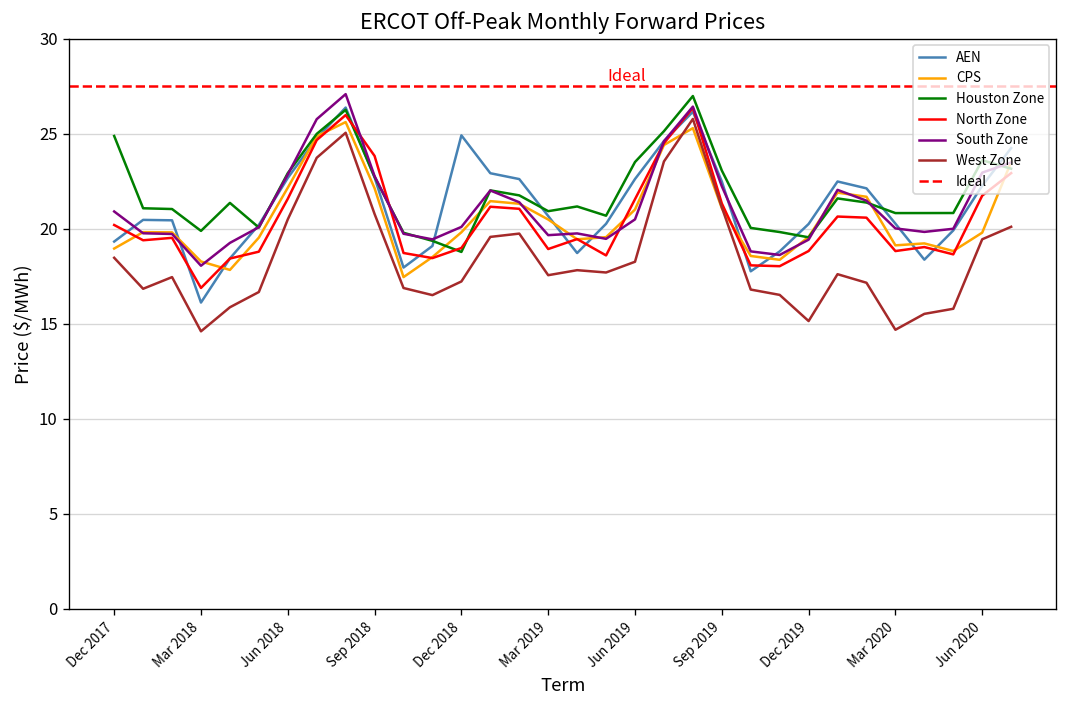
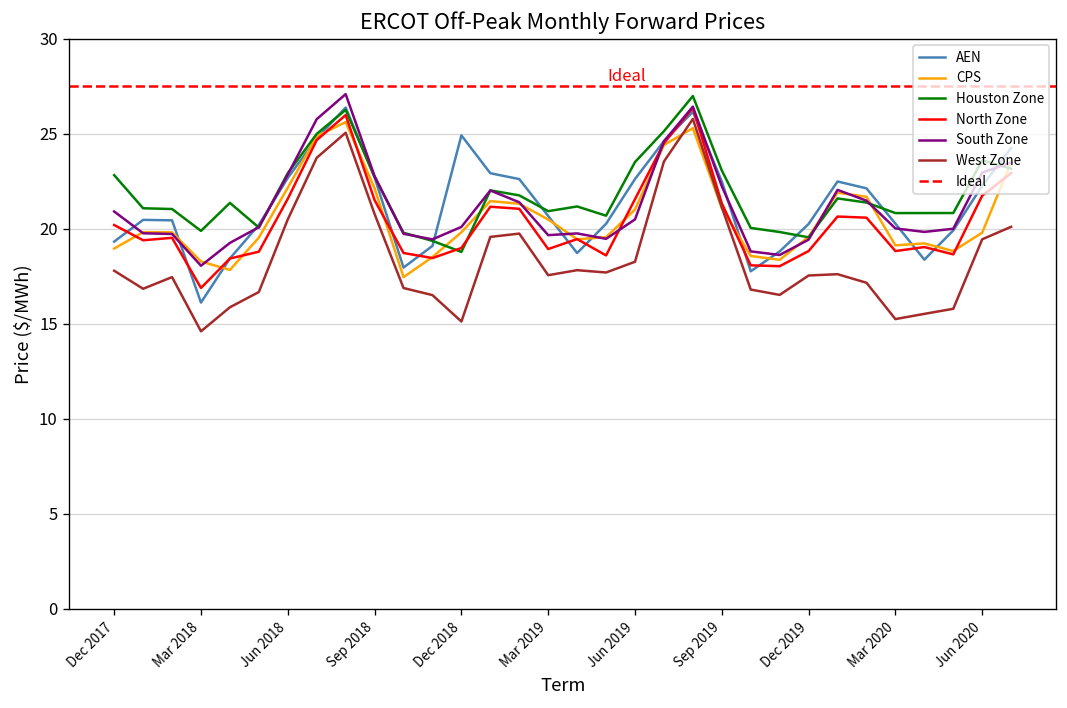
  {
    "AEN": {
      "Dec 2017": 19.3,
      "Mar 2018": 16.1,
      "Jun 2018": 22.7,
      "Dec 2018": 24.9,
      "Mar 2019": 20.7,
      "Jun 2019": 22.6,
      "Sep 2019": 22.5,
      "Dec 2019": 20.3,
      "Mar 2020": 20.3,
      "Jun 2020": 22.3
    },
    "CPS": {
      "Dec 2017": 19.0,
      "Mar 2018": 18.3,
      "Jun 2018": 22.2,
      "Sep 2018": 22.1,
      "Dec 2018": 19.8,
      "Mar 2019": 20.5,
      "Jun 2019": 21.0,
      "Mar 2020": 19.1,
      "Jun 2020": 19.8
    },
    "Houston Zone": {
-     "Dec 2017": 24.9,
+     "Dec 2017": 22.8,
      "Mar 2018": 19.9,
      "Dec 2018": 18.8,
      "Mar 2019": 20.9,
      "Jun 2019": 23.5,
      "Sep 2019": 23.1,
      "Mar 2020": 20.8
    },
    "North Zone": {
      "Dec 2017": 20.2,
      "Mar 2018": 16.9,
      "Jun 2018": 21.6,
-     "Sep 2018": 23.8,
+     "Sep 2018": 21.5,
      "Dec 2018": 19.0,
      "Mar 2019": 18.9,
      "Jun 2019": 21.6,
      "Sep 2019": 21.3,
      "Dec 2019": 18.8,
      "Mar 2020": 18.8,
      "Jun 2020": 21.7
    },
    "South Zone": {
      "Dec 2017": 20.9,
      "Mar 2018": 18.1,
      "Dec 2018": 20.1,
      "Mar 2019": 19.7,
      "Jun 2019": 20.5,
      "Sep 2019": 22.2,
      "Mar 2020": 20.0
    },
    "West Zone": {
-     "Dec 2017": 18.5,
+     "Dec 2017": 17.8,
      "Mar 2018": 14.6,
      "Jun 2018": 20.5,
      "Sep 2018": 20.8,
-     "Dec 2018": 17.2,
+     "Dec 2018": 15.1,
      "Mar 2019": 17.6,
      "Jun 2019": 18.3,
-     "Dec 2019": 15.1,
-     "Mar 2020": 14.7,
+     "Dec 2019": 17.5,
+     "Mar 2020": 15.3,
      "Jun 2020": 19.5
    }
  }
